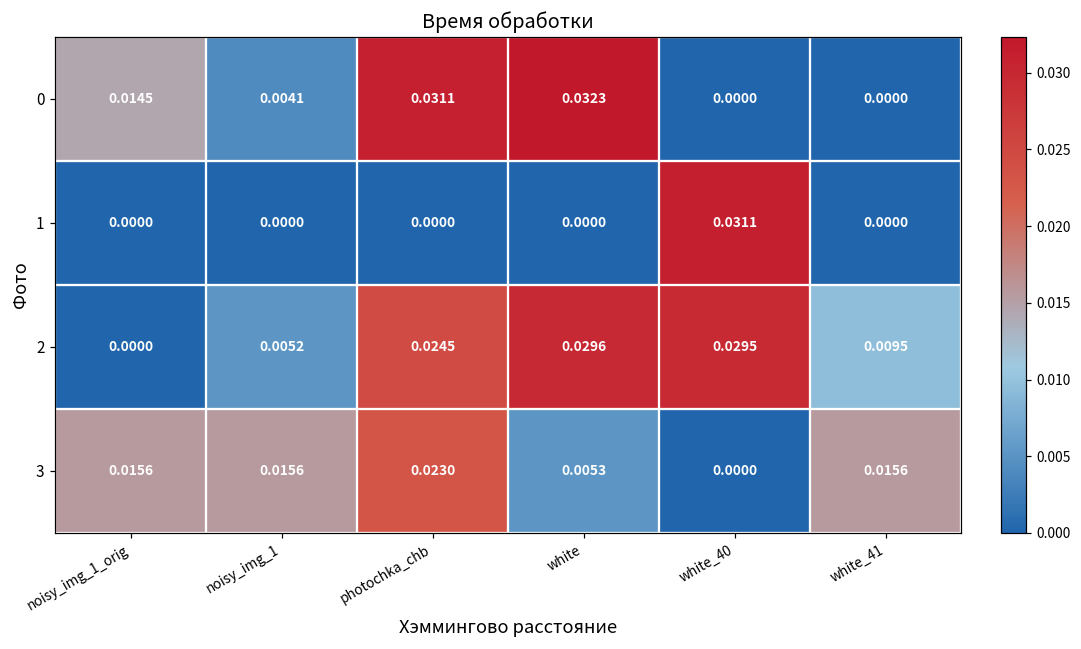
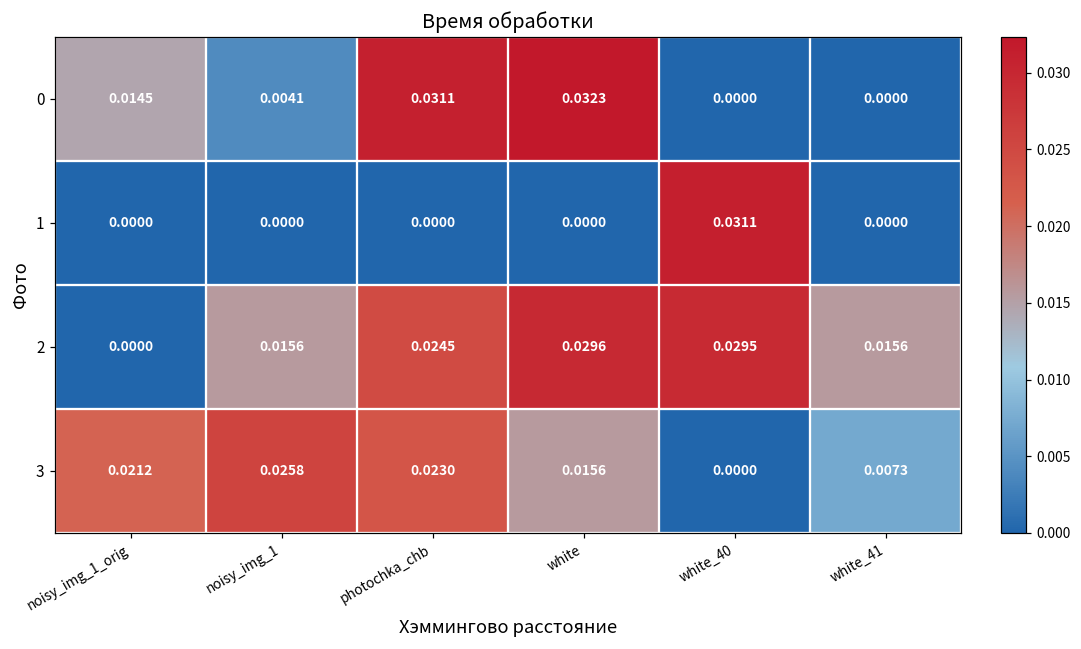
  {
    "0": {
      "noisy_img_1_orig": 0.0145,
      "noisy_img_1": 0.0041,
      "photochka_chb": 0.0311,
      "white": 0.0323,
      "white_40": 0.0000,
      "white_41": 0.0000
    },
    "1": {
      "noisy_img_1_orig": 0.0000,
      "noisy_img_1": 0.0000,
      "photochka_chb": 0.0000,
      "white": 0.0000,
      "white_40": 0.0311,
      "white_41": 0.0000
    },
    "2": {
      "noisy_img_1_orig": 0.0000,
-     "noisy_img_1": 0.0052,
+     "noisy_img_1": 0.0156,
      "photochka_chb": 0.0245,
      "white": 0.0296,
      "white_40": 0.0295,
-     "white_41": 0.0095
+     "white_41": 0.0156
    },
    "3": {
-     "noisy_img_1_orig": 0.0156,
-     "noisy_img_1": 0.0156,
+     "noisy_img_1_orig": 0.0212,
+     "noisy_img_1": 0.0258,
      "photochka_chb": 0.0230,
-     "white": 0.0053,
+     "white": 0.0156,
      "white_40": 0.0000,
-     "white_41": 0.0156
+     "white_41": 0.0073
    }
  }
